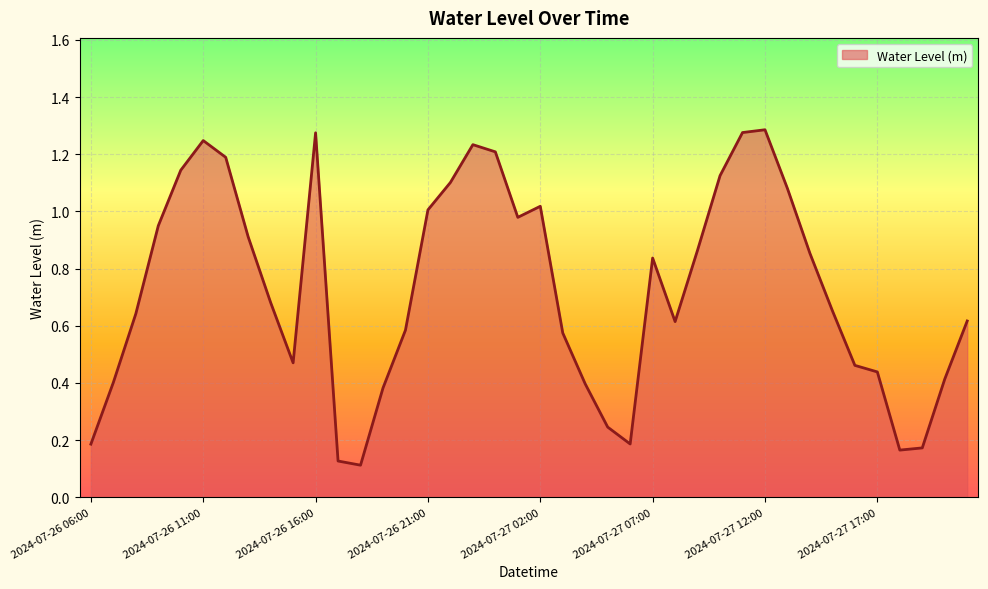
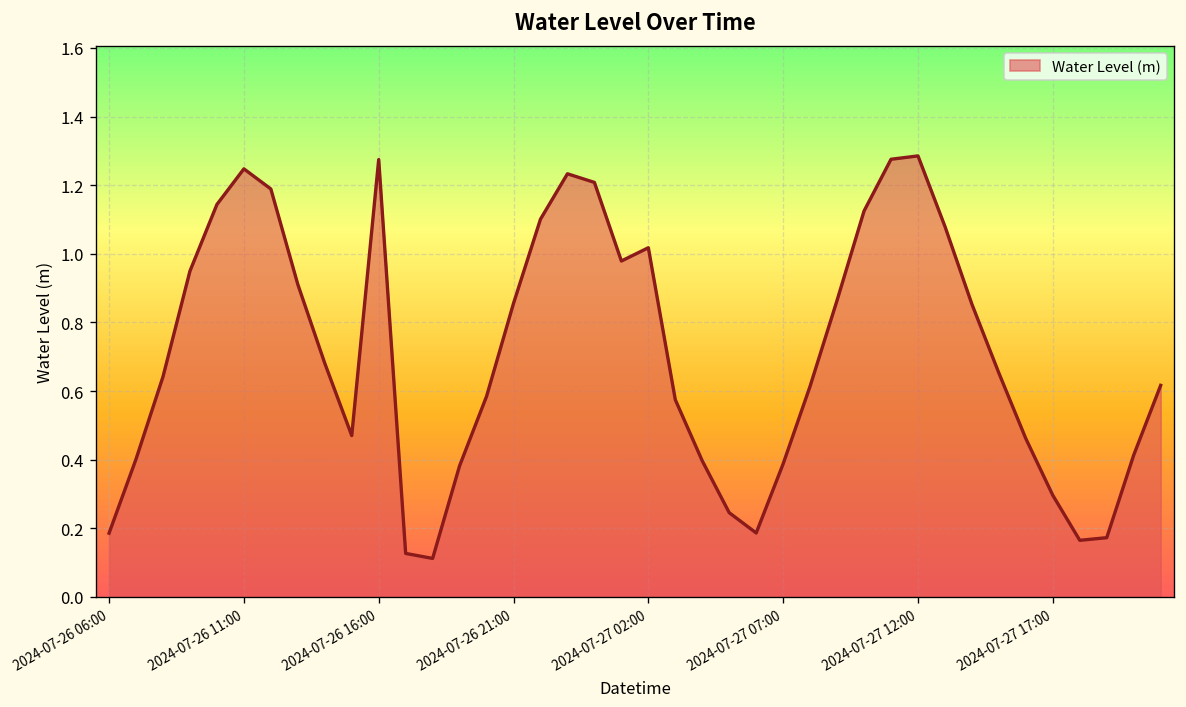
  {
    "2024-07-26 06:00": 0.19,
    "2024-07-26 11:00": 1.25,
    "2024-07-26 16:00": 1.27,
-   "2024-07-26 21:00": 1.01,
+   "2024-07-26 21:00": 0.86,
    "2024-07-27 02:00": 1.02,
-   "2024-07-27 07:00": 0.84,
+   "2024-07-27 07:00": 0.39,
    "2024-07-27 12:00": 1.29,
-   "2024-07-27 17:00": 0.44
+   "2024-07-27 17:00": 0.30
  }
